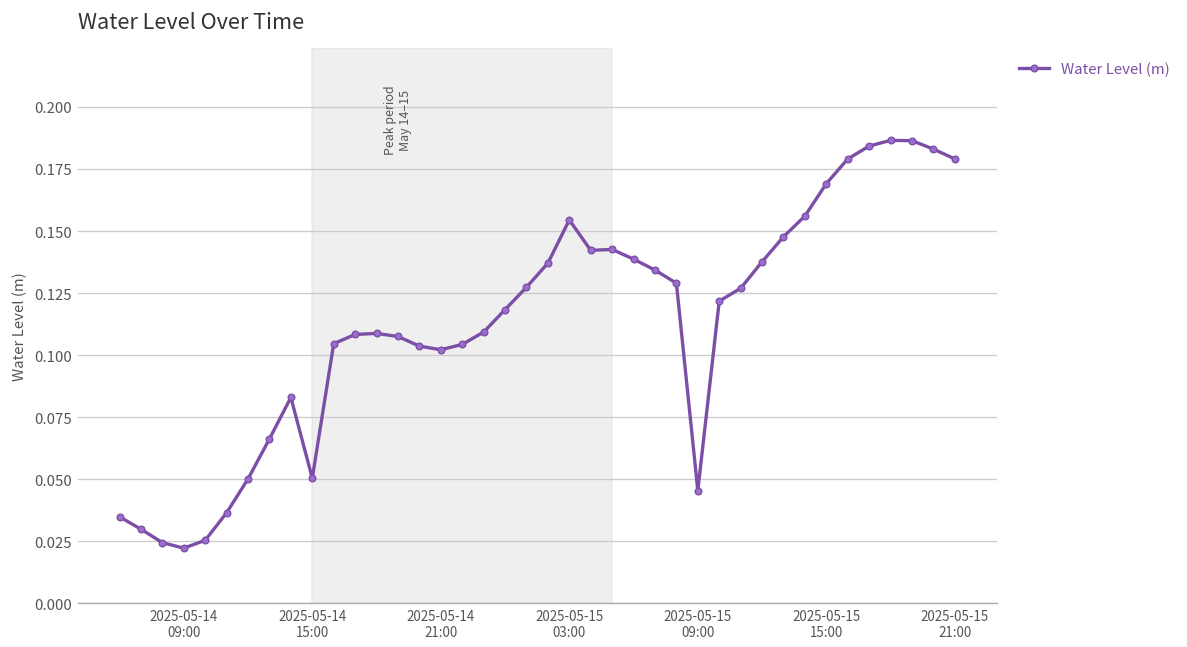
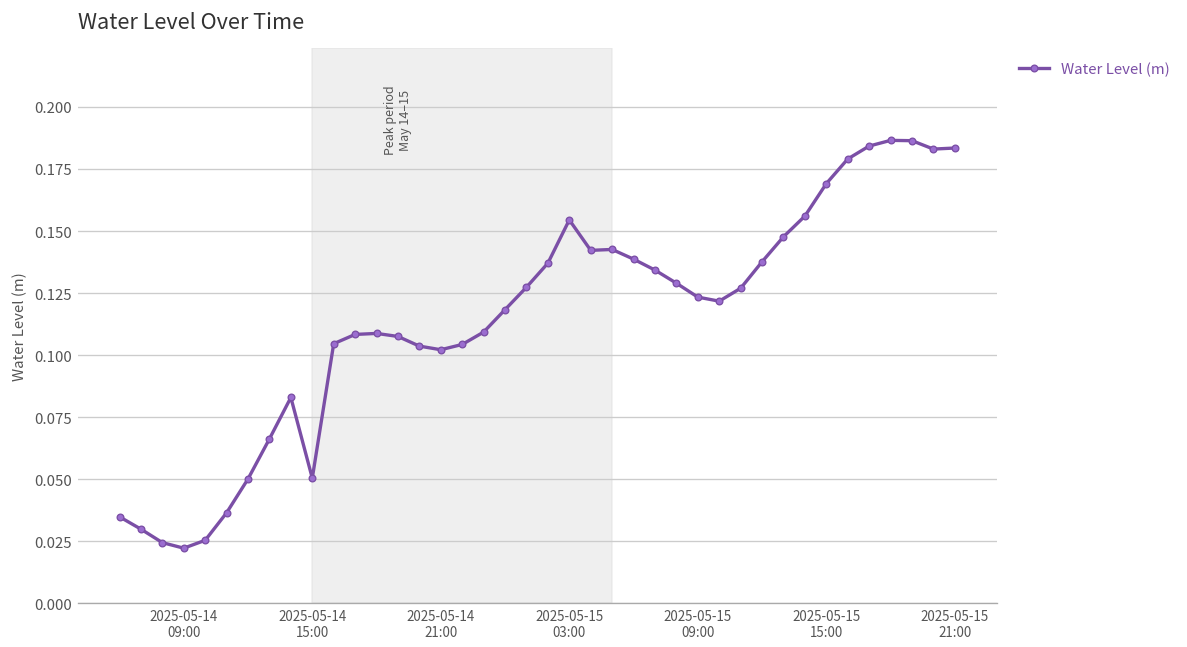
  {
    "2025-05-14 09:00": 0.022,
    "2025-05-14 15:00": 0.050,
    "2025-05-14 21:00": 0.102,
    "2025-05-15 03:00": 0.154,
-   "2025-05-15 09:00": 0.045,
+   "2025-05-15 09:00": 0.123,
    "2025-05-15 15:00": 0.169,
-   "2025-05-15 21:00": 0.179
+   "2025-05-15 21:00": 0.183
  }
